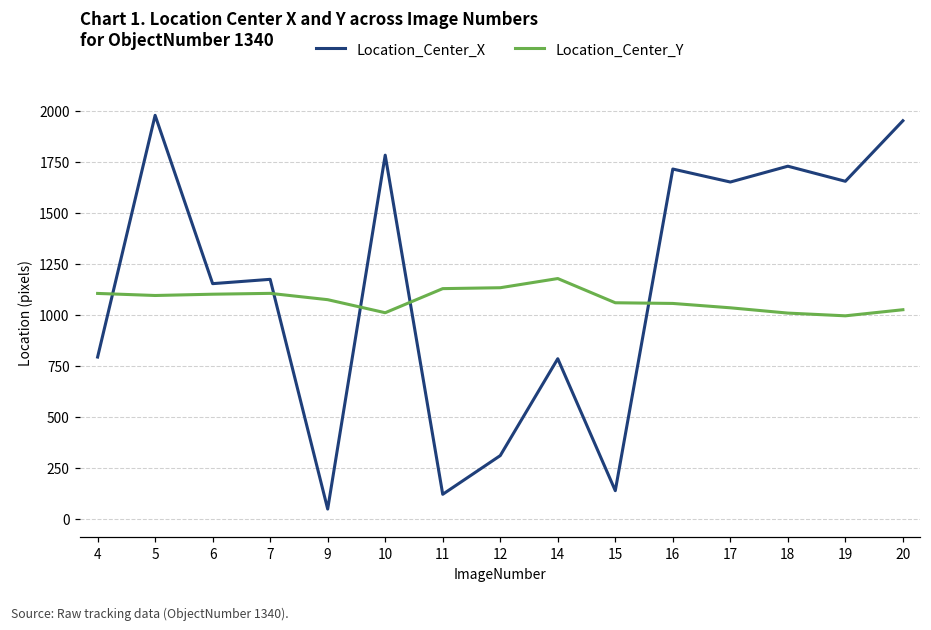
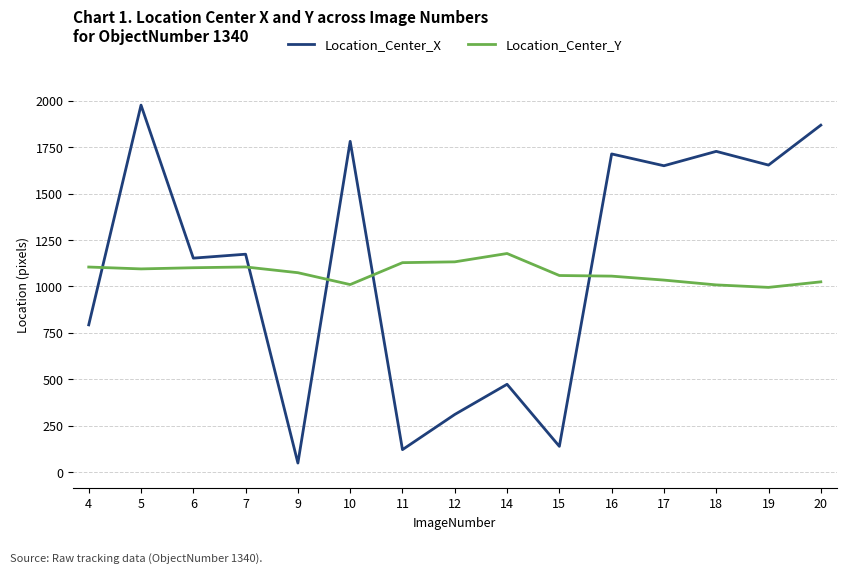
  {
    "Location_Center_X": {
      "4": 790,
      "5": 1980,
      "6": 1150,
      "7": 1170,
      "9": 50,
      "10": 1780,
      "11": 120,
      "12": 310,
-     "14": 780,
+     "14": 470,
      "15": 140,
      "16": 1710,
      "17": 1650,
      "18": 1730,
      "19": 1650,
-     "20": 1950
+     "20": 1870
    },
    "Location_Center_Y": {
      "4": 1100,
      "5": 1090,
      "6": 1100,
      "7": 1100,
      "9": 1070,
      "10": 1010,
      "11": 1130,
      "12": 1130,
      "14": 1180,
      "15": 1060,
      "16": 1060,
      "17": 1030,
      "18": 1010,
      "19": 990,
      "20": 1020
    }
  }
